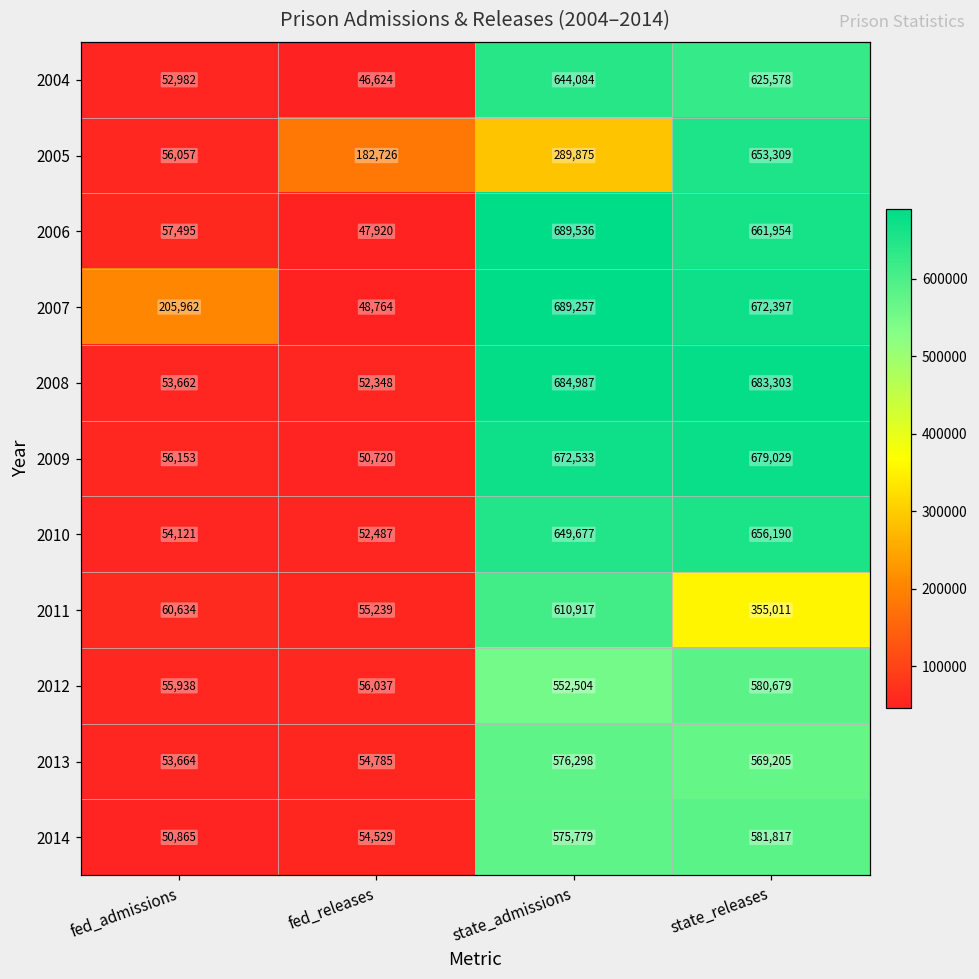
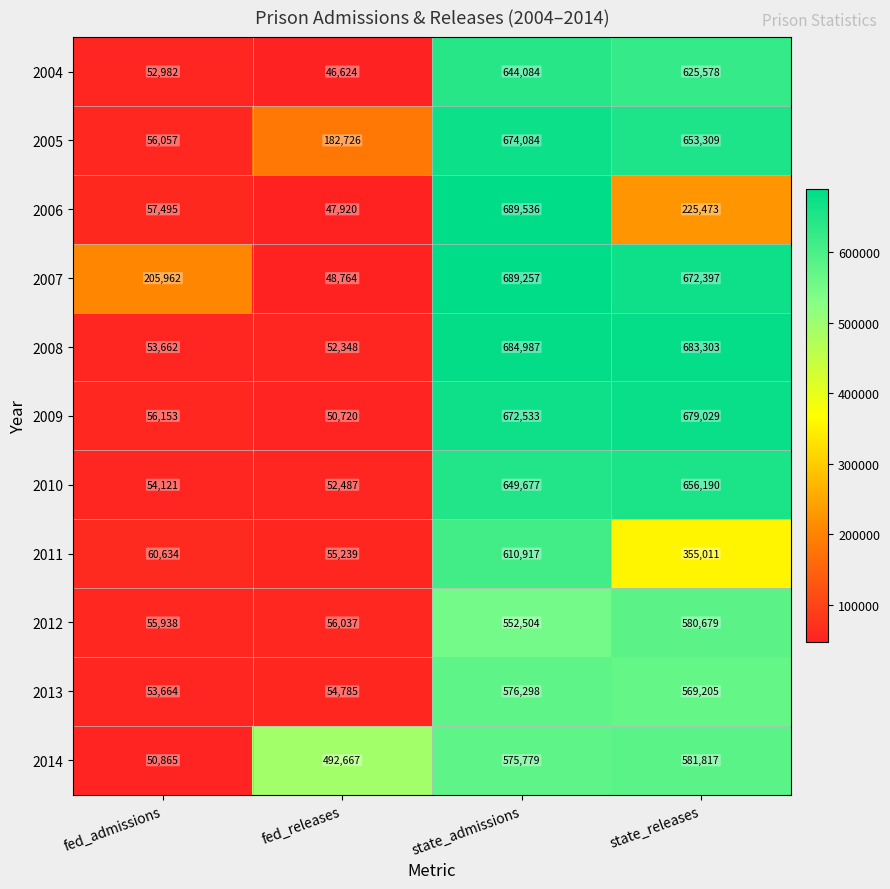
  {
    "2005": {
-     "state_admissions": "289,875"
+     "state_admissions": "674,084"
    },
    "2006": {
-     "state_releases": "661,954"
+     "state_releases": "225,473"
    },
    "2014": {
-     "fed_releases": "54,529"
+     "fed_releases": "492,667"
    }
  }
